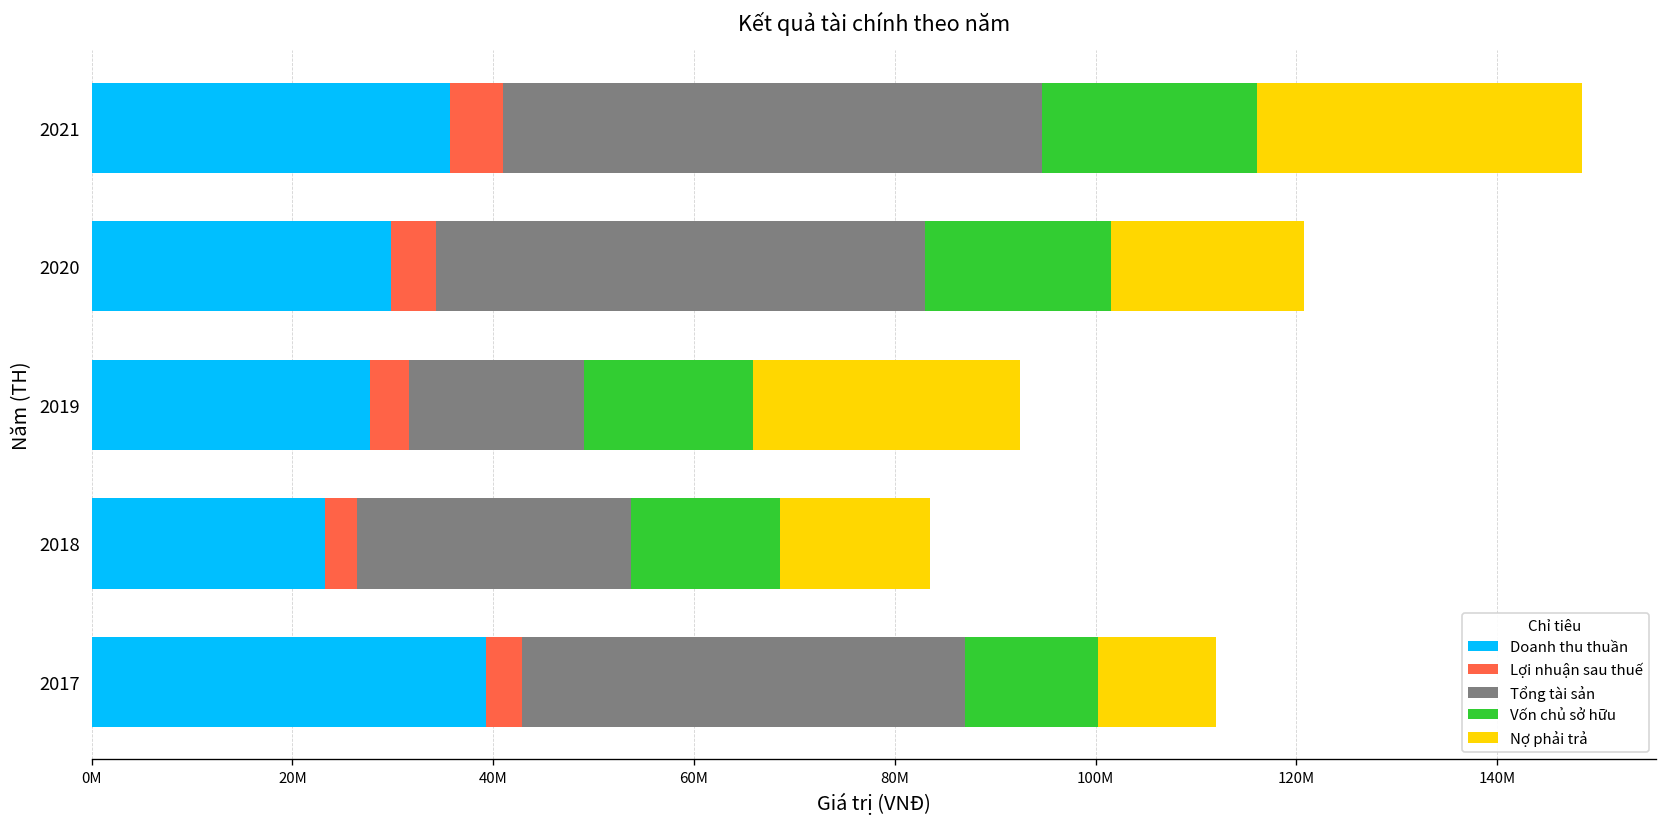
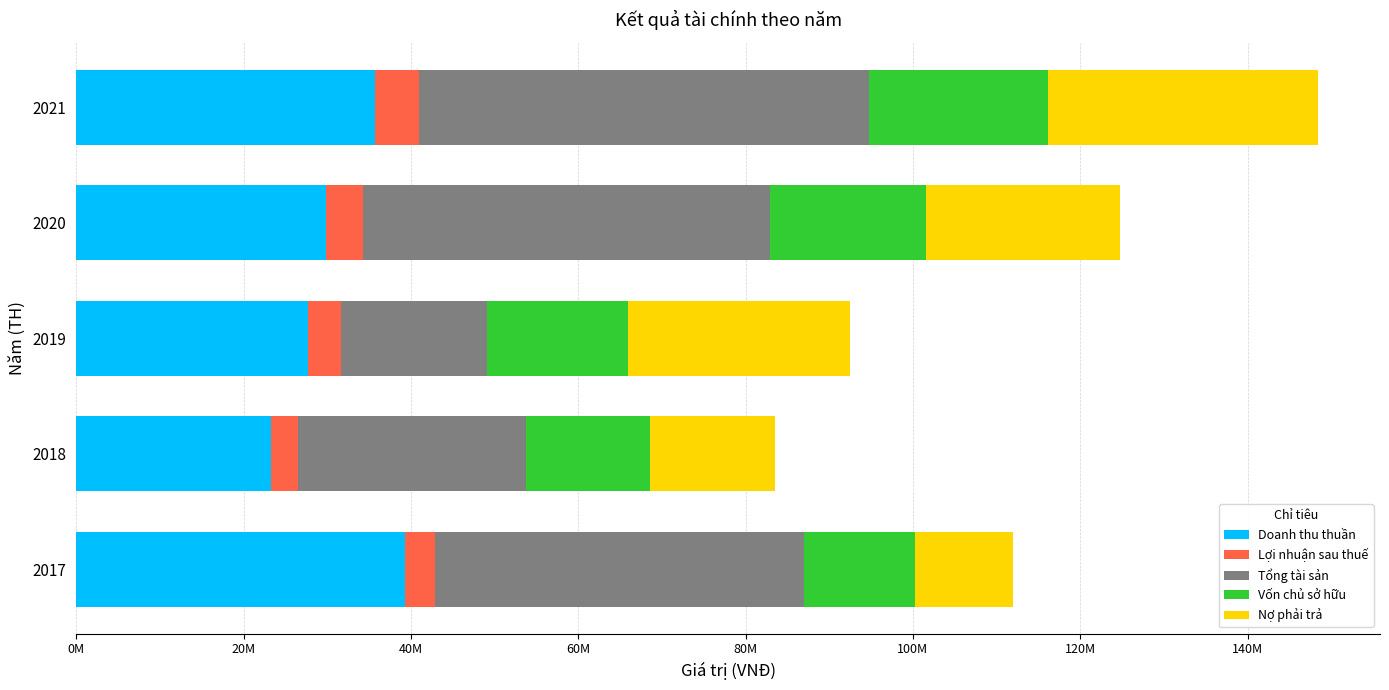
  {
    "Doanh thu thuần": {
      "2021": 36000000,
      "2020": 30000000,
      "2019": 28000000,
      "2018": 23000000,
      "2017": 39000000
    },
    "Lợi nhuận sau thuế": {
      "2021": 5000000,
      "2020": 4000000,
      "2019": 4000000,
      "2018": 3000000,
      "2017": 4000000
    },
    "Tổng tài sản": {
      "2021": 54000000,
      "2020": 49000000,
      "2019": 17000000,
      "2018": 27000000,
      "2017": 44000000
    },
    "Vốn chủ sở hữu": {
      "2021": 21000000,
      "2020": 19000000,
      "2019": 17000000,
      "2018": 15000000,
      "2017": 13000000
    },
    "Nợ phải trả": {
      "2021": 32000000,
-     "2020": 19000000,
+     "2020": 23000000,
      "2019": 27000000,
      "2018": 15000000,
      "2017": 12000000
    }
  }
